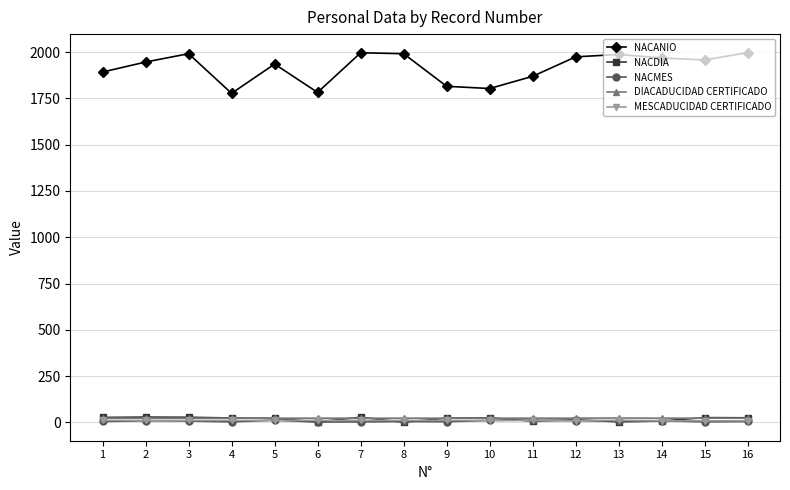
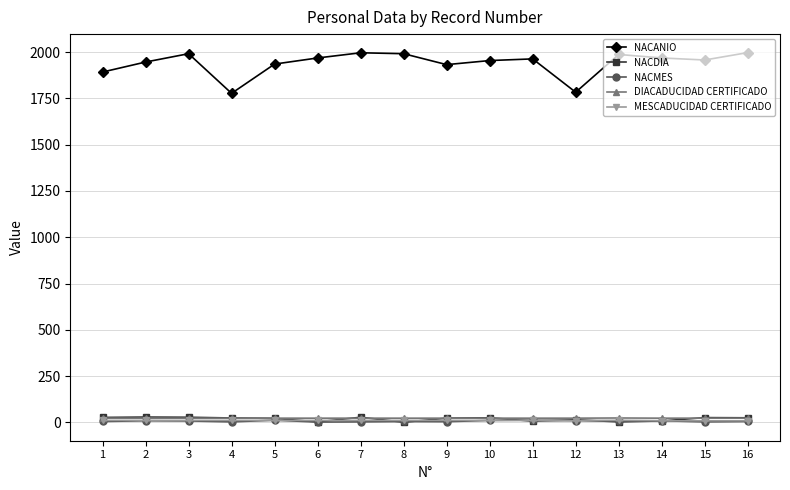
  {
    "NACANIO": {
      "1": 1890,
      "2": 1950,
      "3": 1990,
      "4": 1780,
      "5": 1940,
-     "6": 1780,
+     "6": 1970,
      "7": 2000,
      "8": 1990,
-     "9": 1820,
-     "10": 1800,
-     "11": 1870,
-     "12": 1970
+     "9": 1930,
+     "10": 1950,
+     "11": 1960,
+     "12": 1780
    }
  }
